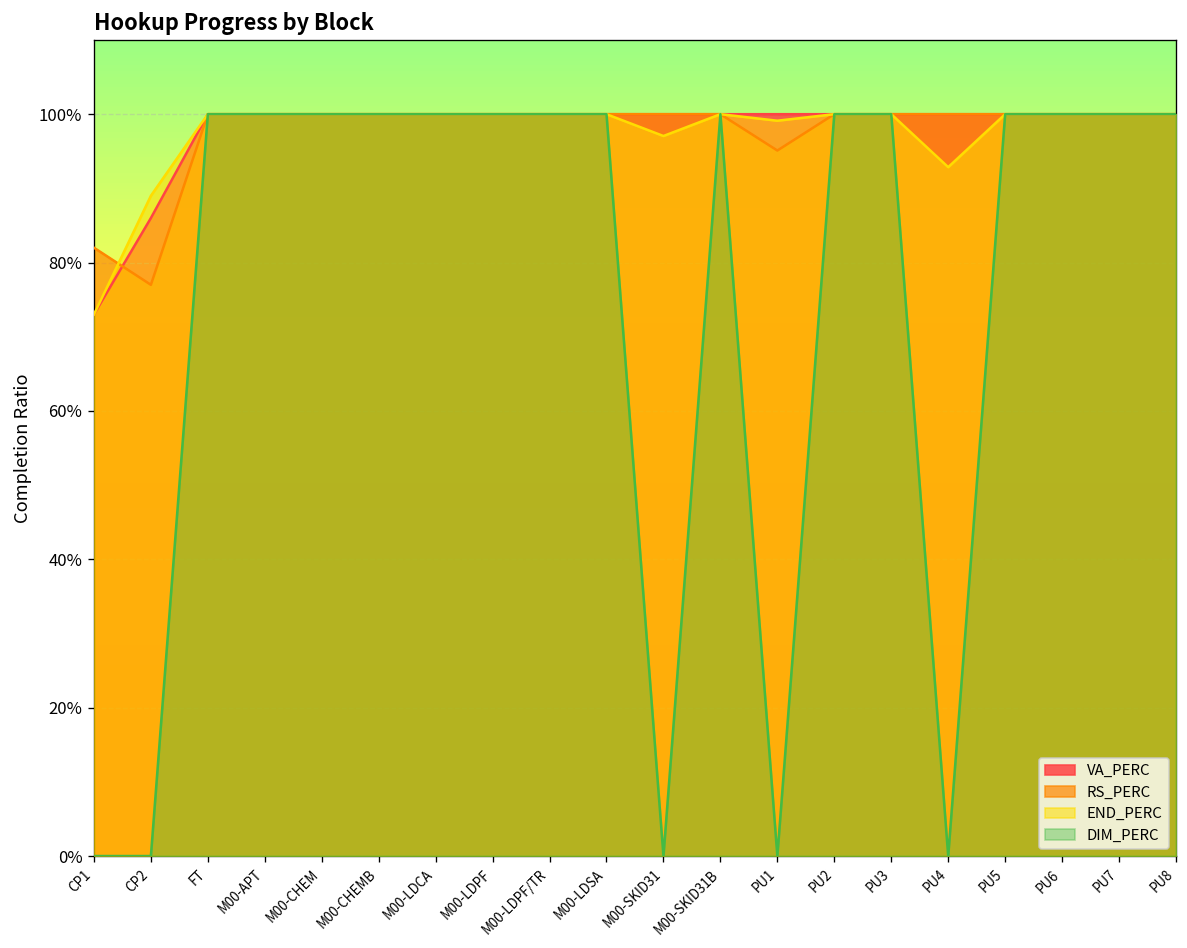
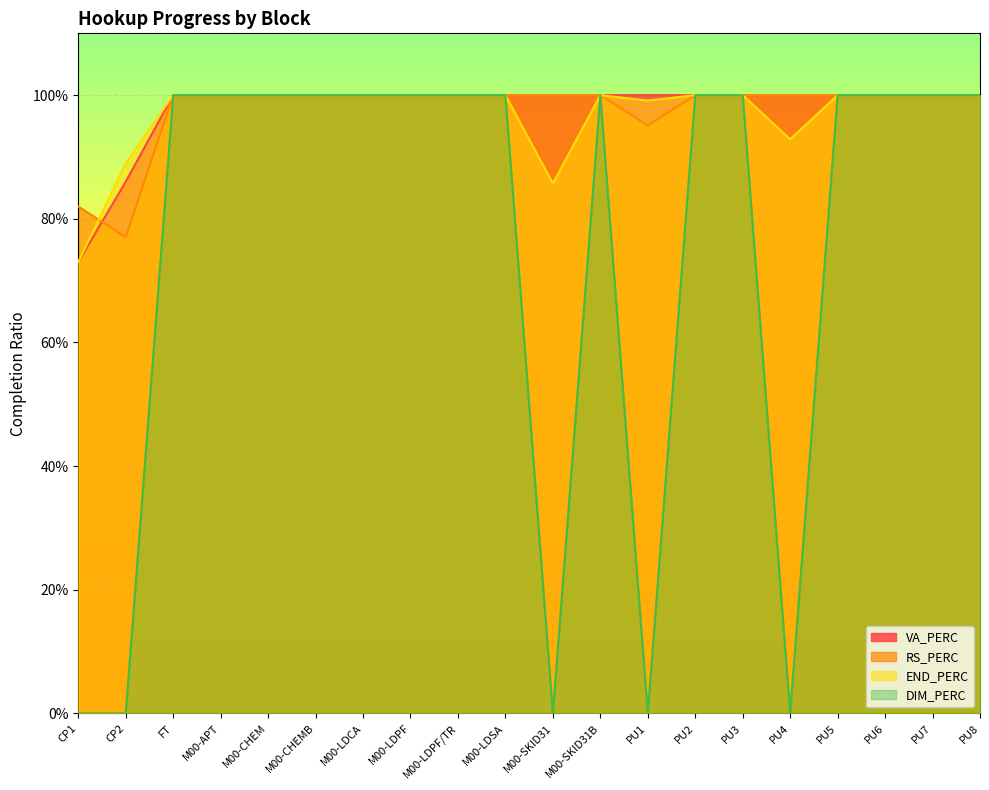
  {
    "VA_PERC": {
      "CP2": "86%",
      "PU1": "100%"
    },
    "RS_PERC": {
      "CP1": "82%",
      "CP2": "77%",
      "PU1": "95%"
    },
    "END_PERC": {
      "CP2": "89%",
-     "M00-SKID31": "97%",
+     "M00-SKID31": "86%",
      "PU1": "99%",
      "PU4": "93%"
    },
    "DIM_PERC": {
      "CP1": "0%",
      "CP2": "0%",
      "M00-SKID31": "0%",
      "PU1": "0%",
      "PU4": "0%"
    }
  }
